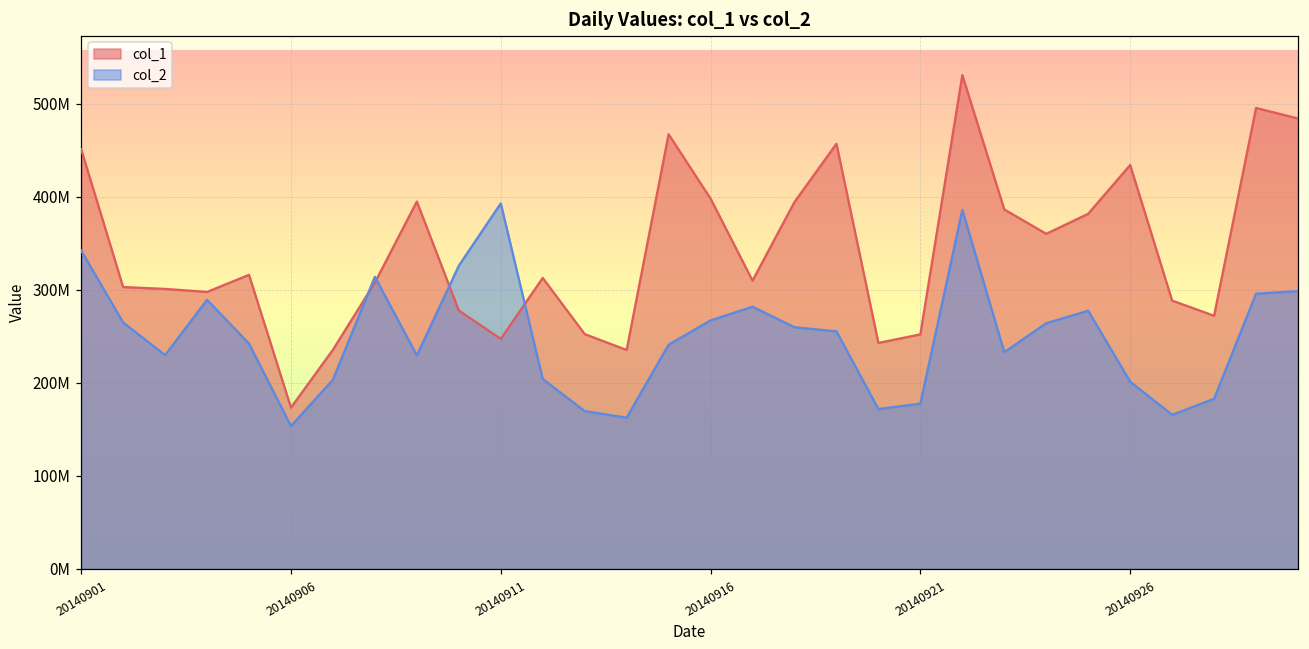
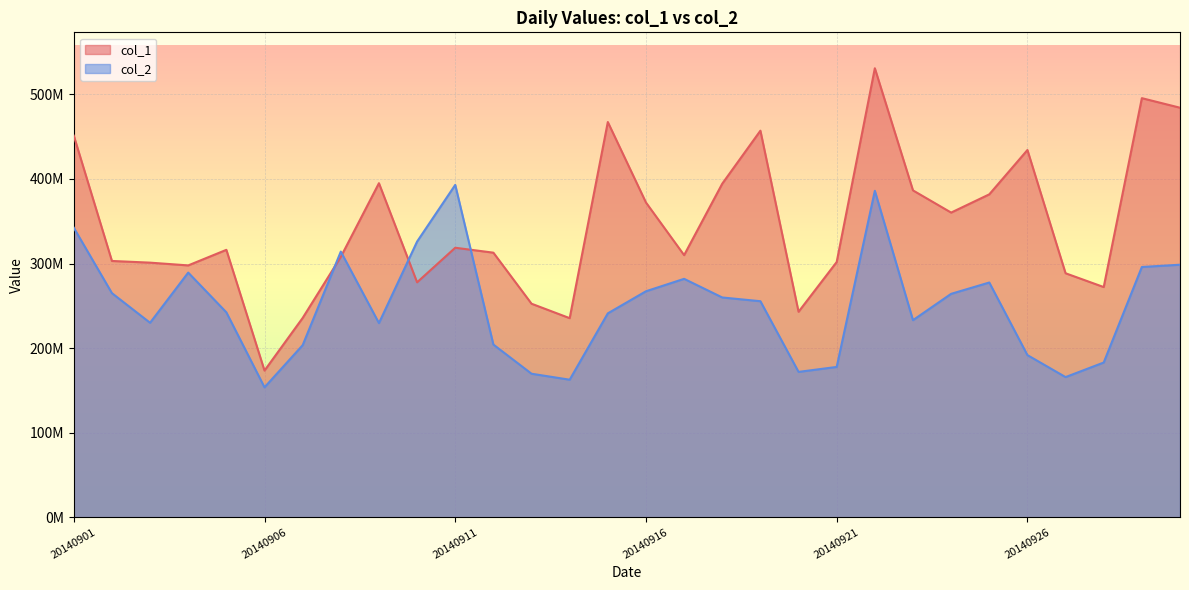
  {
    "col_1": {
      "20140901": 450000000,
      "20140906": 170000000,
-     "20140911": 250000000,
-     "20140916": 400000000,
-     "20140921": 250000000,
+     "20140911": 320000000,
+     "20140916": 370000000,
+     "20140921": 300000000,
      "20140926": 430000000
    },
    "col_2": {
      "20140901": 340000000,
      "20140906": 150000000,
      "20140911": 390000000,
      "20140916": 270000000,
      "20140921": 180000000,
-     "20140926": 200000000
+     "20140926": 190000000
    }
  }
